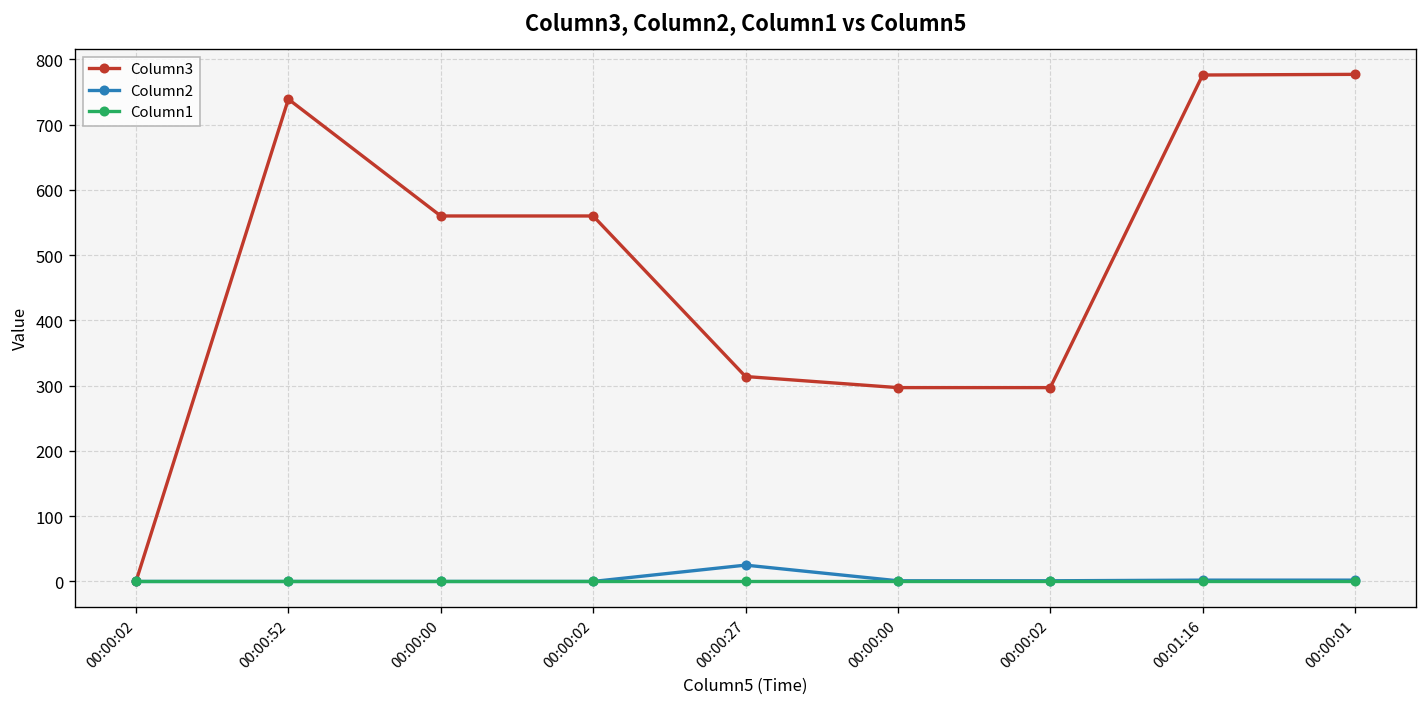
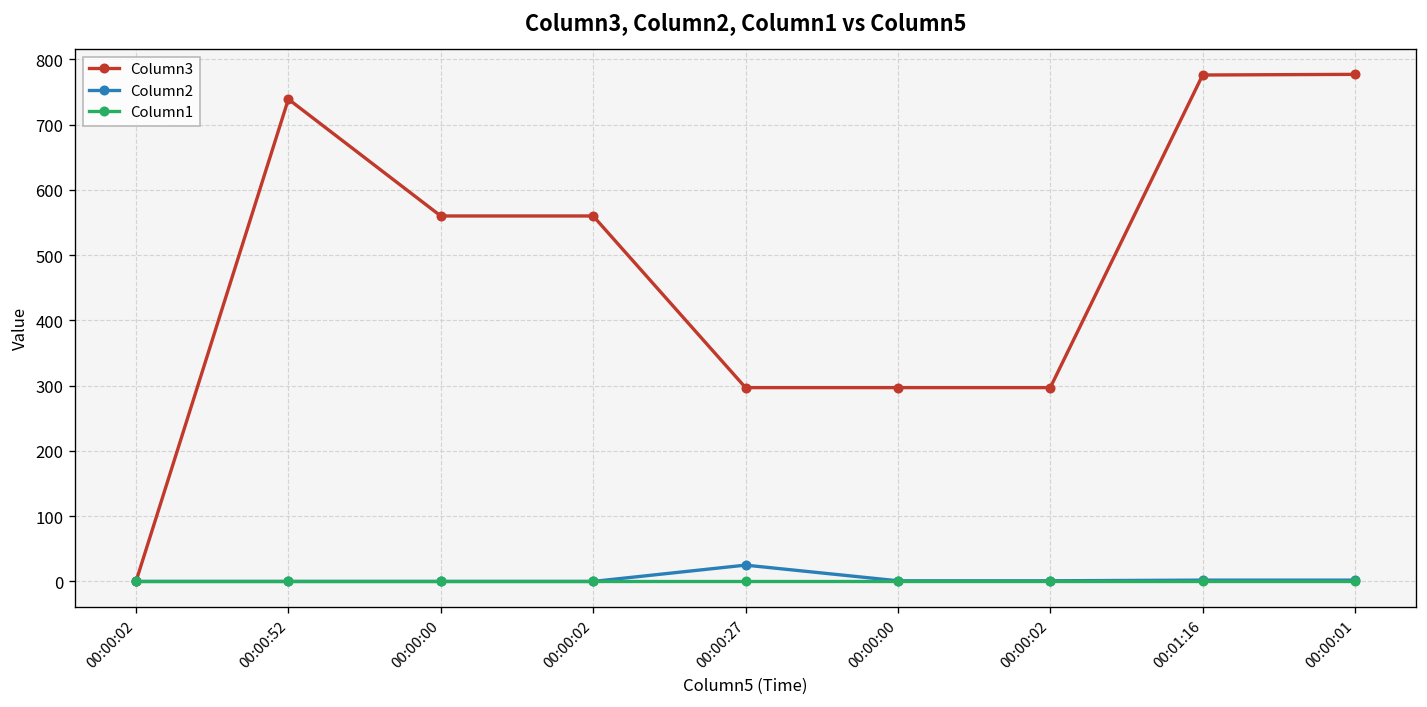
  {
    "Column3": {
      "00:00:52": 740,
-     "00:00:27": 310,
+     "00:00:27": 300,
      "00:01:16": 780,
      "00:00:01": 780
    },
    "Column2": {
      "00:00:27": 30
    },
    "Column1": {
      "00:00:27": 0
    }
  }
